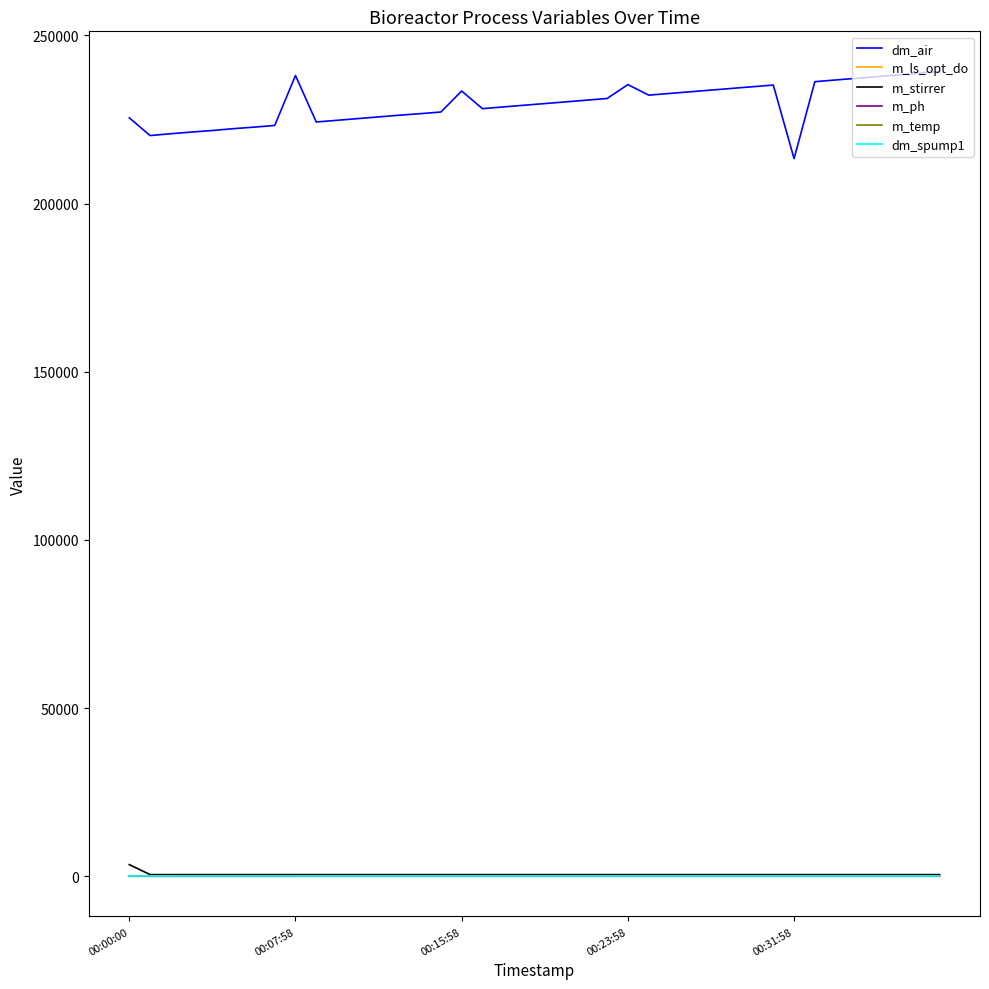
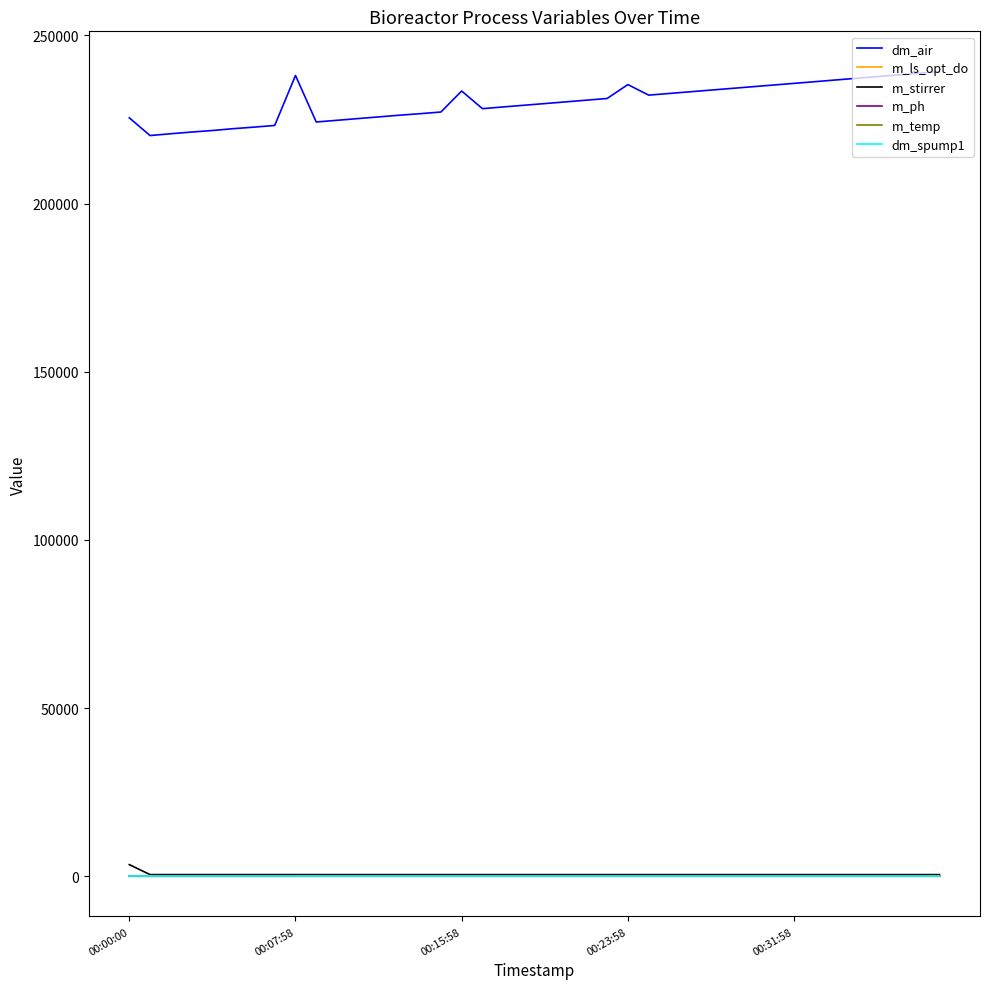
  {
    "dm_air": {
      "00:00:00": 226000,
      "00:07:58": 238000,
      "00:15:58": 233000,
      "00:23:58": 235000,
-     "00:31:58": 213000
+     "00:31:58": 236000
    },
    "dm_spump1": {
      "00:00:00": 0
    },
    "m_stirrer": {
      "00:00:00": 3000
    }
  }
